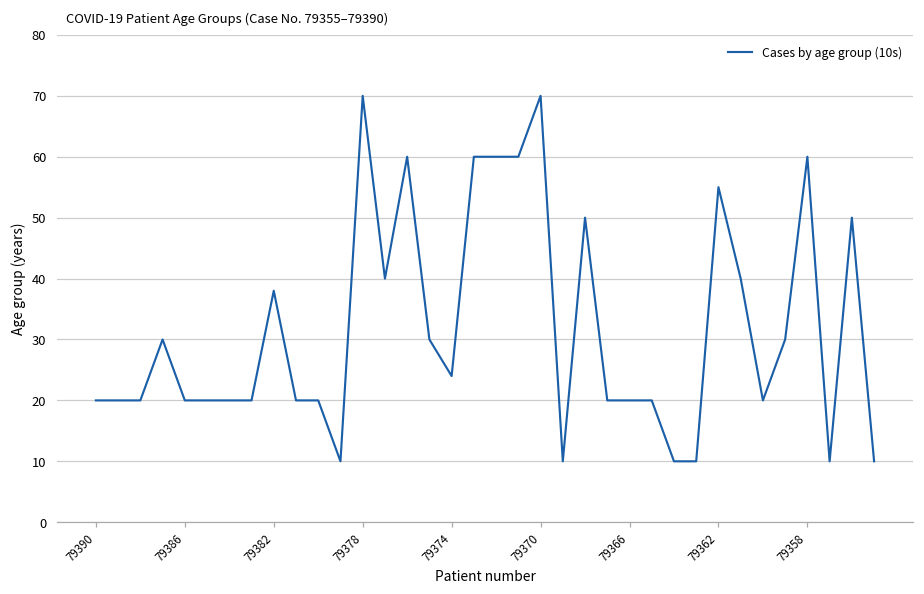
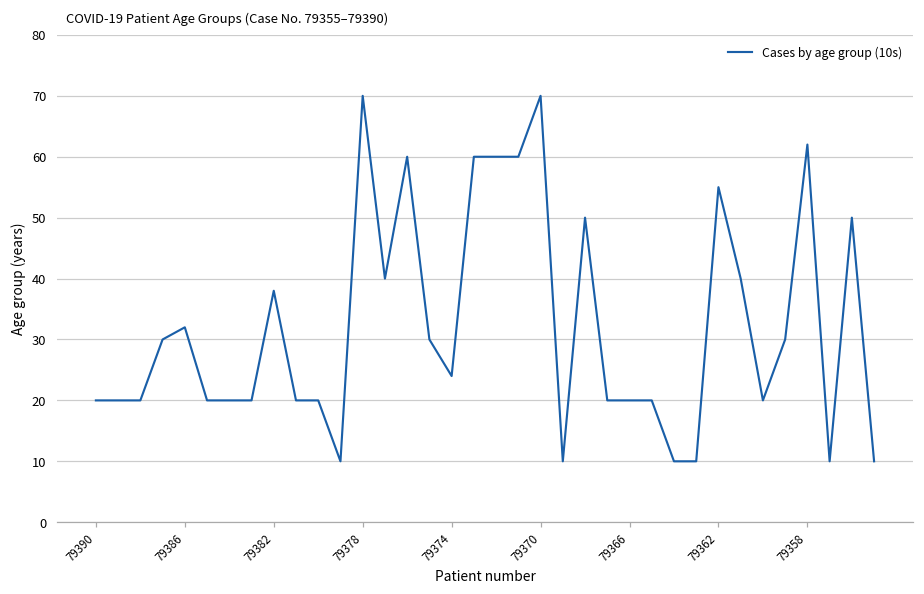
  {
    "79390": 20,
-   "79386": 20,
+   "79386": 32,
    "79382": 38,
    "79378": 70,
    "79374": 24,
    "79370": 70,
    "79366": 20,
    "79362": 55,
-   "79358": 60
+   "79358": 62
  }
